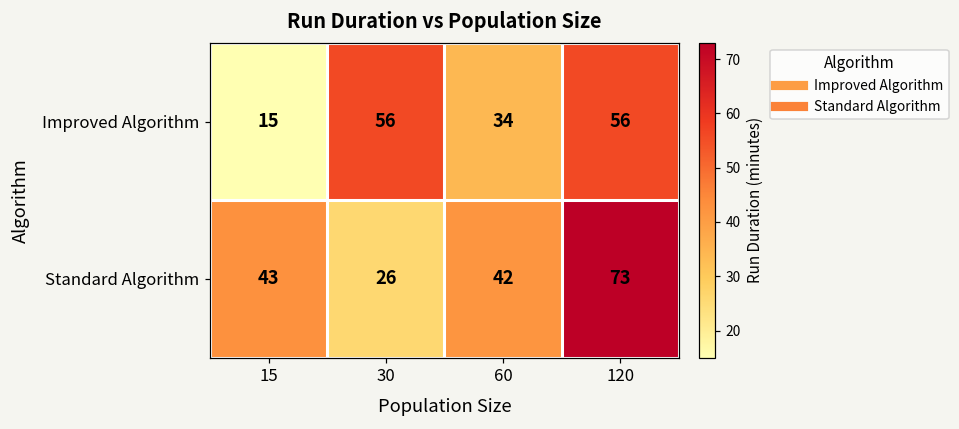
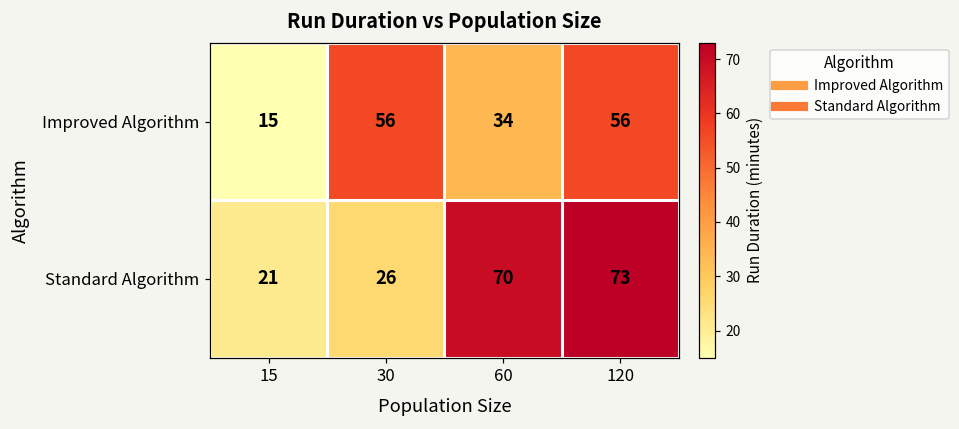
  {
    "Improved Algorithm": {
      "15": 15,
      "30": 56,
      "60": 34,
      "120": 56
    },
    "Standard Algorithm": {
-     "15": 43,
+     "15": 21,
      "30": 26,
-     "60": 42,
+     "60": 70,
      "120": 73
    }
  }
